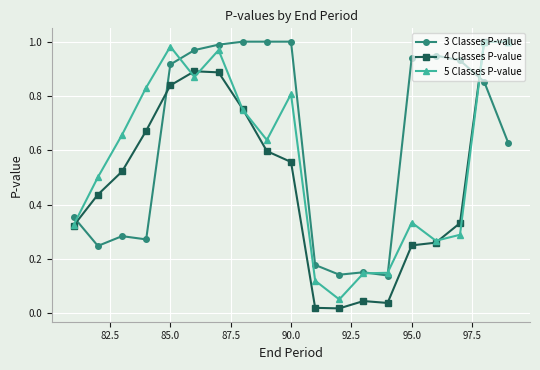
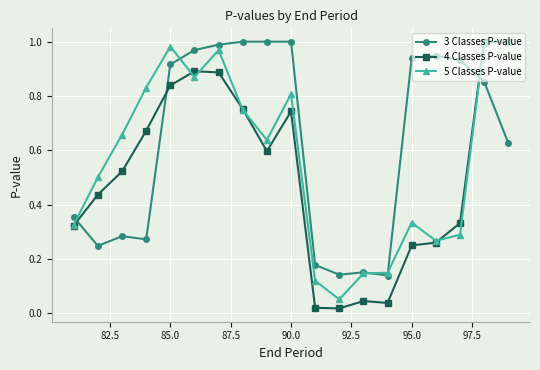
  {
    "4 Classes P-value": {
      "85.0": 0.84,
-     "90.0": 0.56,
+     "90.0": 0.74,
      "95.0": 0.25
    }
  }
